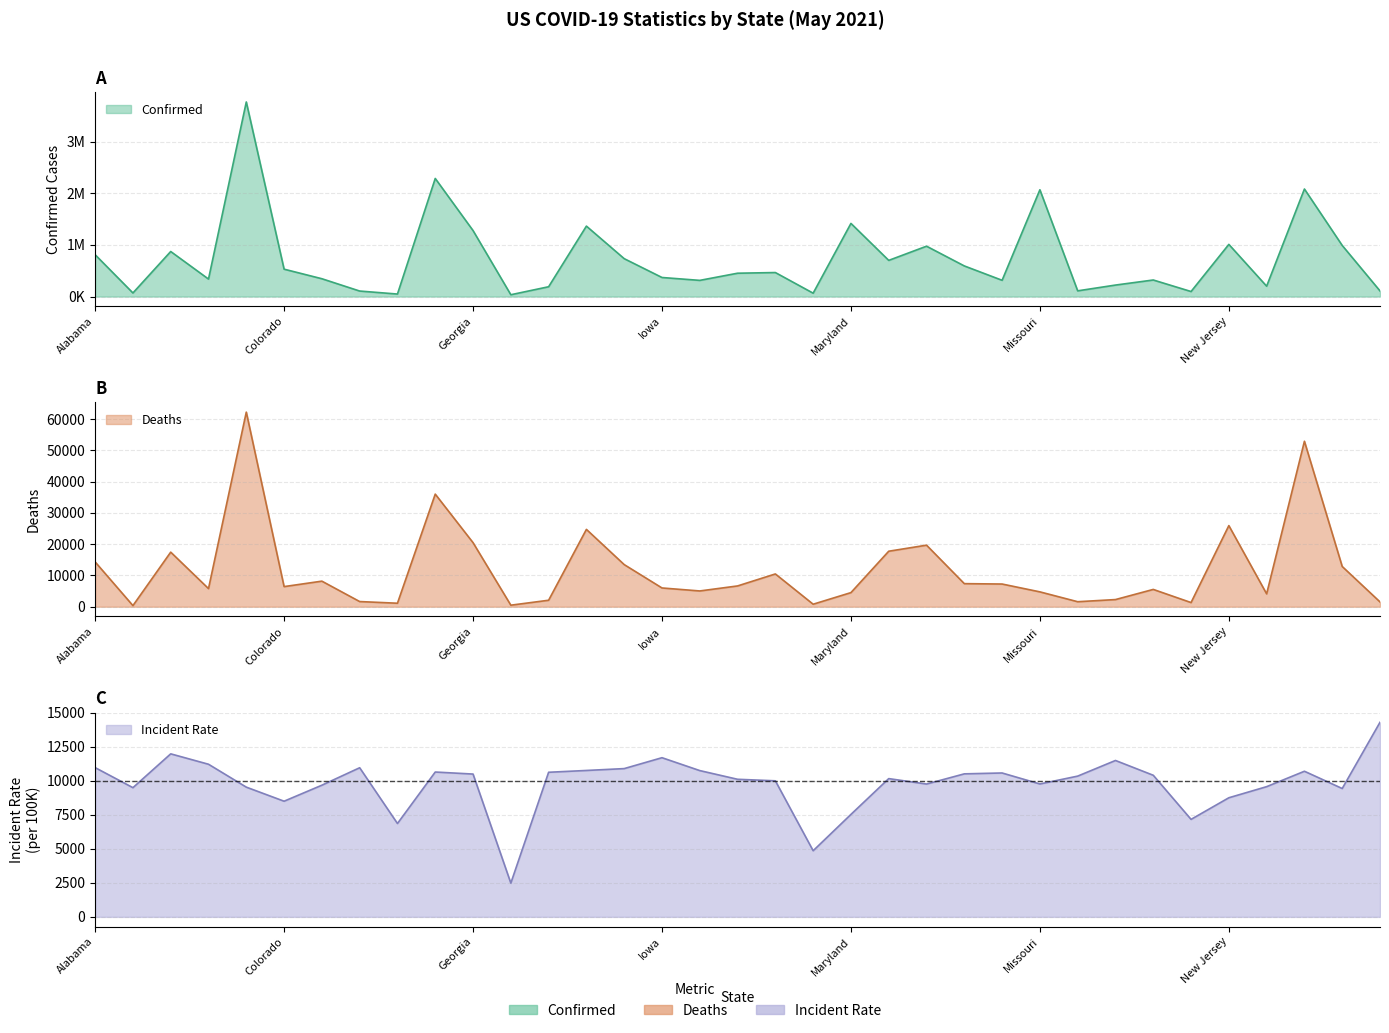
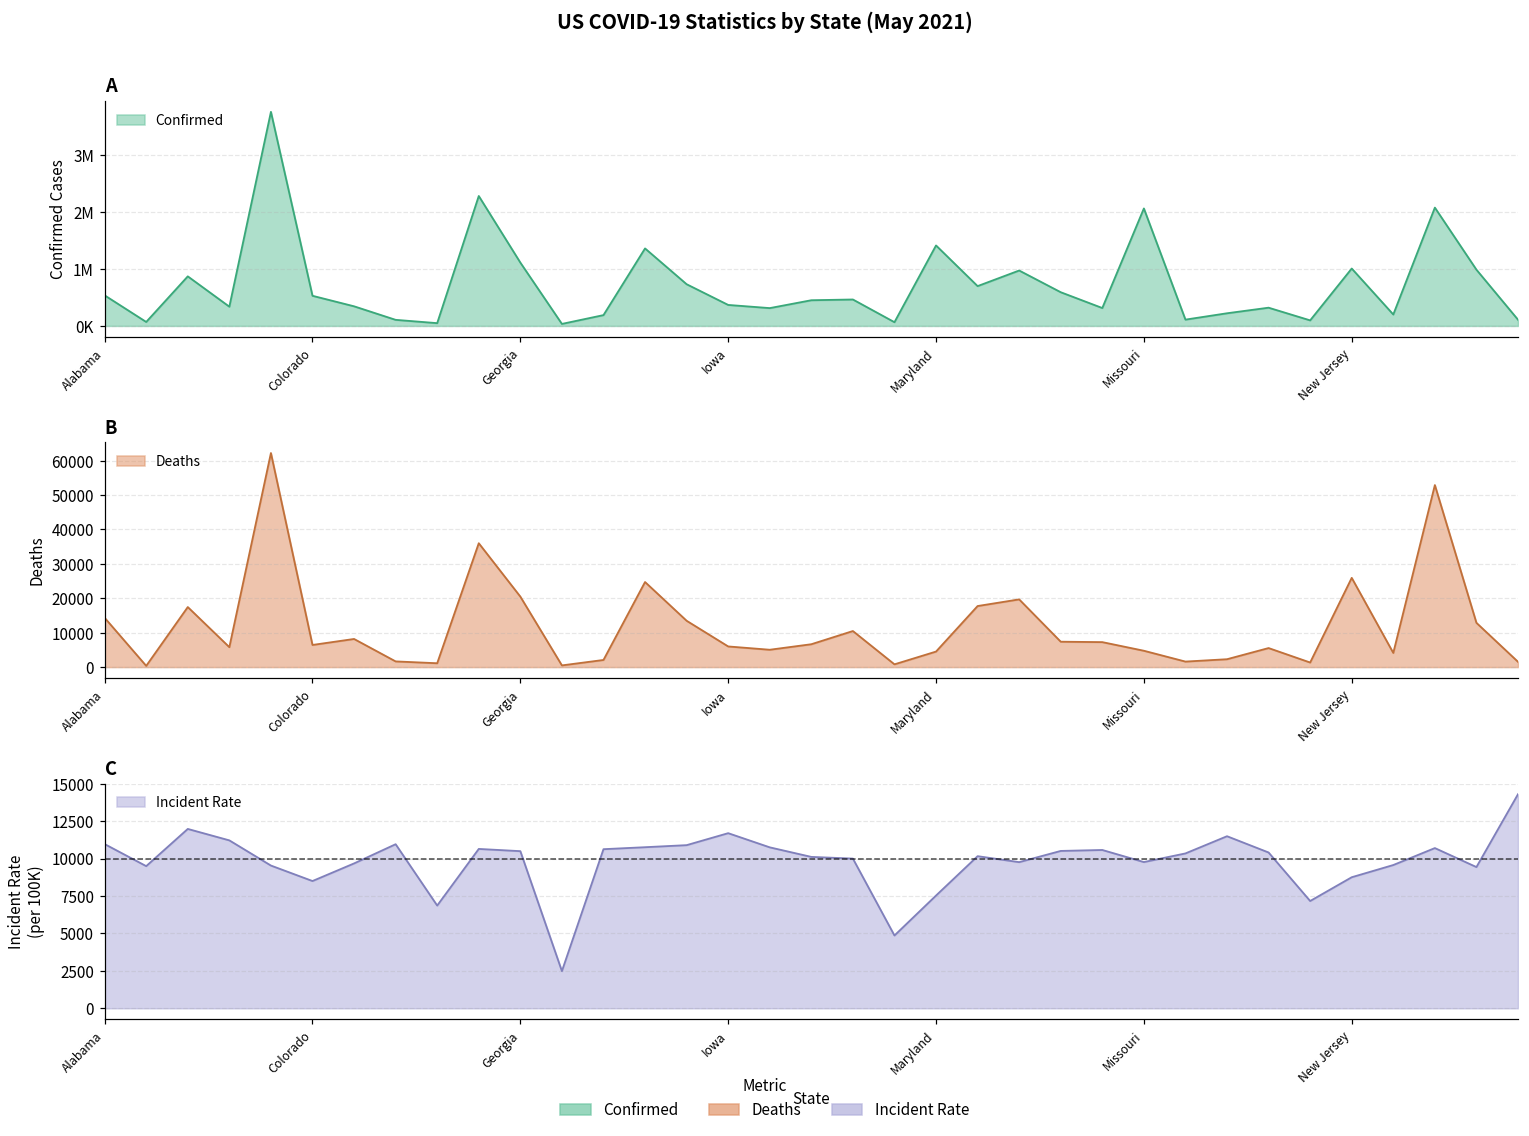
  {
    "A": {
-     "Alabama": 800000,
+     "Alabama": 500000,
      "Colorado": 500000,
-     "Georgia": 1300000,
+     "Georgia": 1100000,
      "Iowa": 400000,
      "Maryland": 1400000,
      "Missouri": 2100000,
      "New Jersey": 1000000
    },
    "B": {
      "Alabama": 14000,
      "Colorado": 6000,
      "Georgia": 20000,
      "Iowa": 6000,
      "Maryland": 5000,
      "Missouri": 5000,
      "New Jersey": 26000
    },
    "C": {
      "Alabama": 11000,
      "Colorado": 8500,
      "Georgia": 10500,
      "Iowa": 11700,
      "Maryland": 7500,
      "Missouri": 9800,
      "New Jersey": 8800
    }
  }
